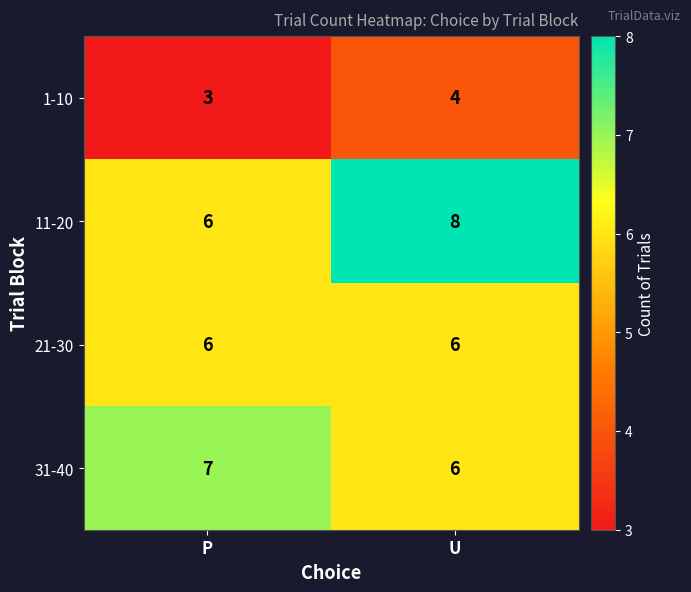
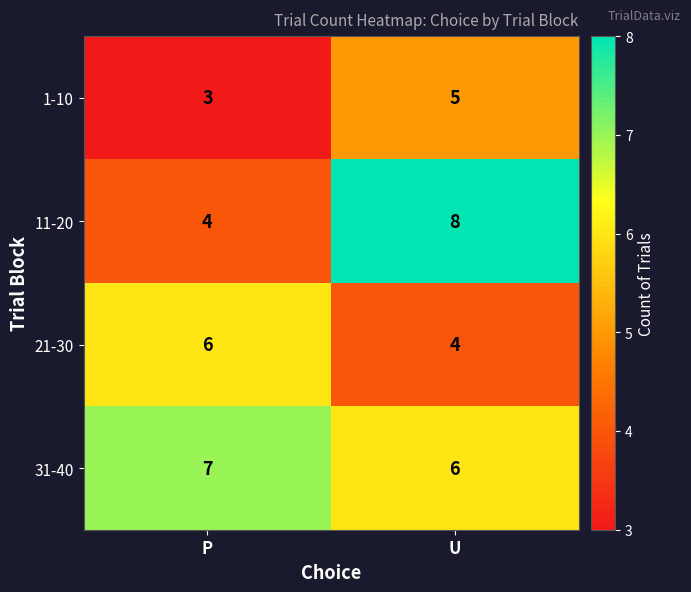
  {
    "1-10": {
      "P": 3,
-     "U": 4
+     "U": 5
    },
    "11-20": {
-     "P": 6,
+     "P": 4,
      "U": 8
    },
    "21-30": {
      "P": 6,
-     "U": 6
+     "U": 4
    },
    "31-40": {
      "P": 7,
      "U": 6
    }
  }
